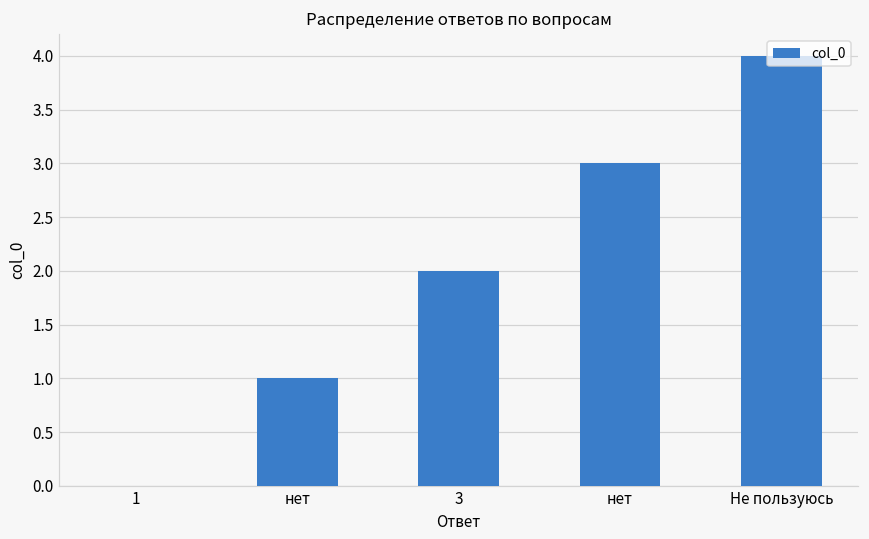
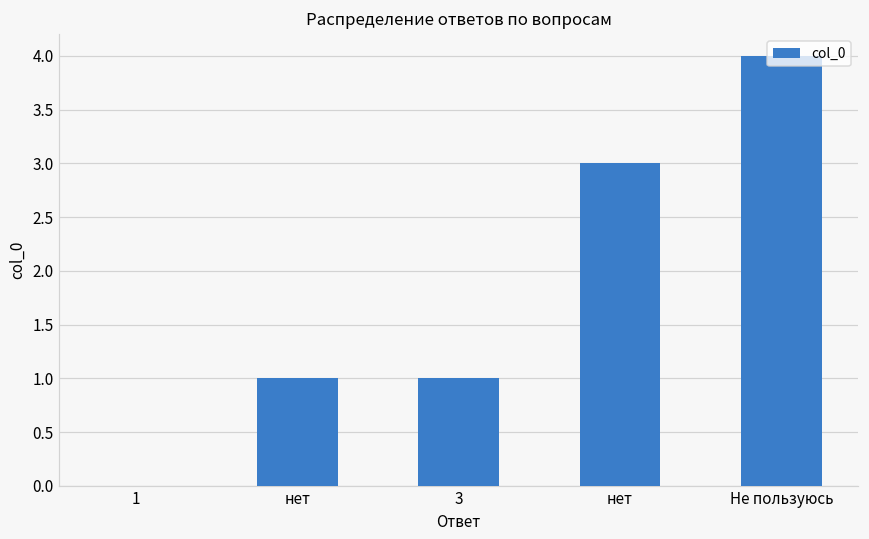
  {
    "1": 0,
-   "3": 2
+   "3": 1
  }
